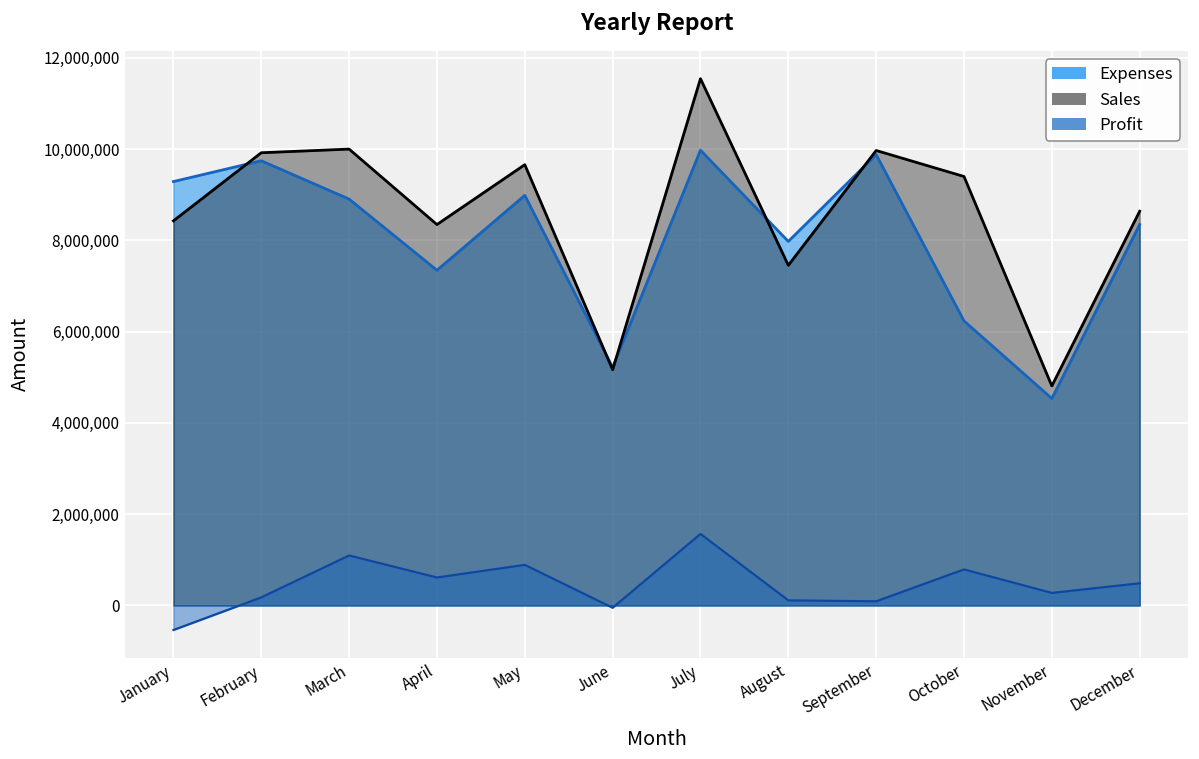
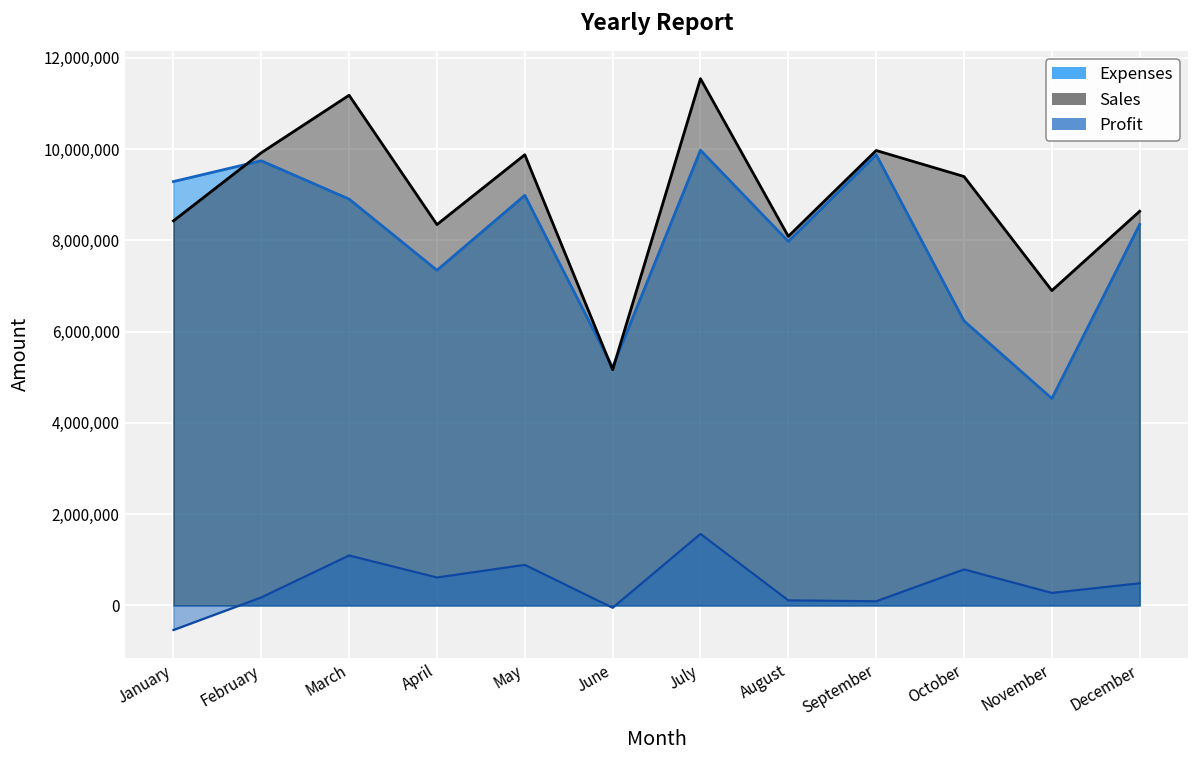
  {
    "Sales": {
      "January": "8,400,000",
      "February": "9,900,000",
-     "March": "10,000,000",
+     "March": "11,200,000",
      "April": "8,300,000",
-     "May": "9,700,000",
+     "May": "9,900,000",
      "July": "11,500,000",
-     "August": "7,500,000",
+     "August": "8,100,000",
      "September": "10,000,000",
      "October": "9,400,000",
-     "November": "4,800,000",
+     "November": "6,900,000",
      "December": "8,600,000"
    }
  }
